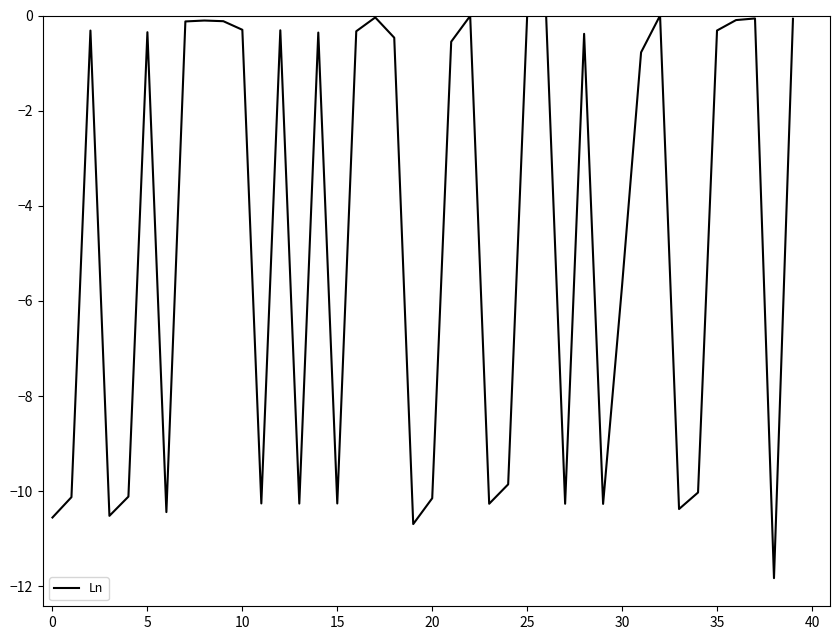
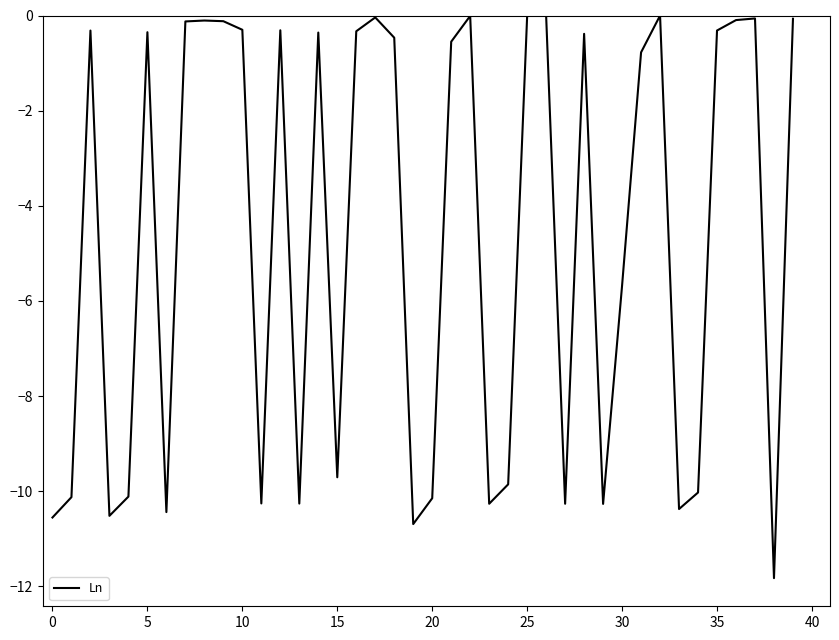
  {
    "0": -10.6,
    "5": -0.4,
    "10": -0.3,
-   "15": -10.3,
+   "15": -9.7,
    "20": -10.1,
    "25": 0.0,
    "30": -5.7,
    "35": -0.3
  }
